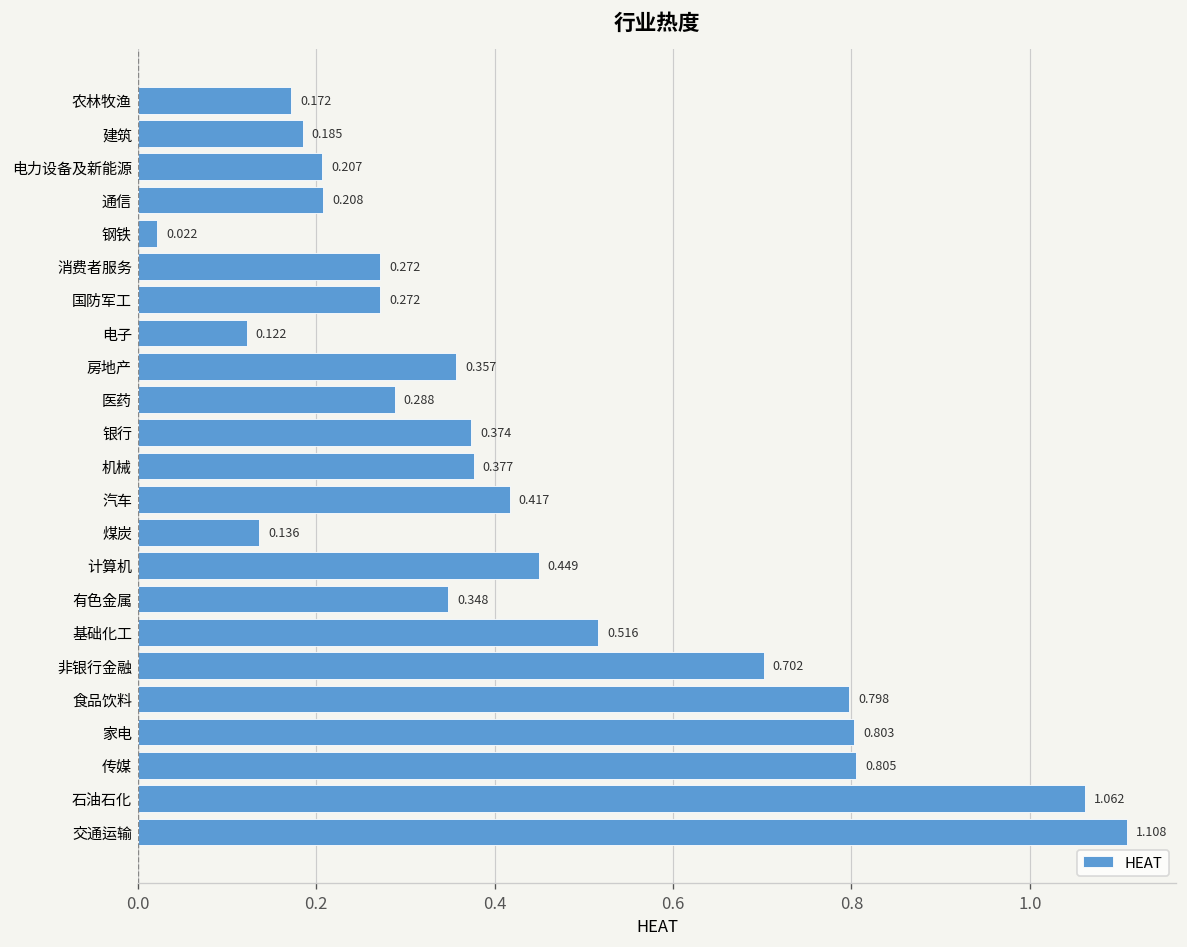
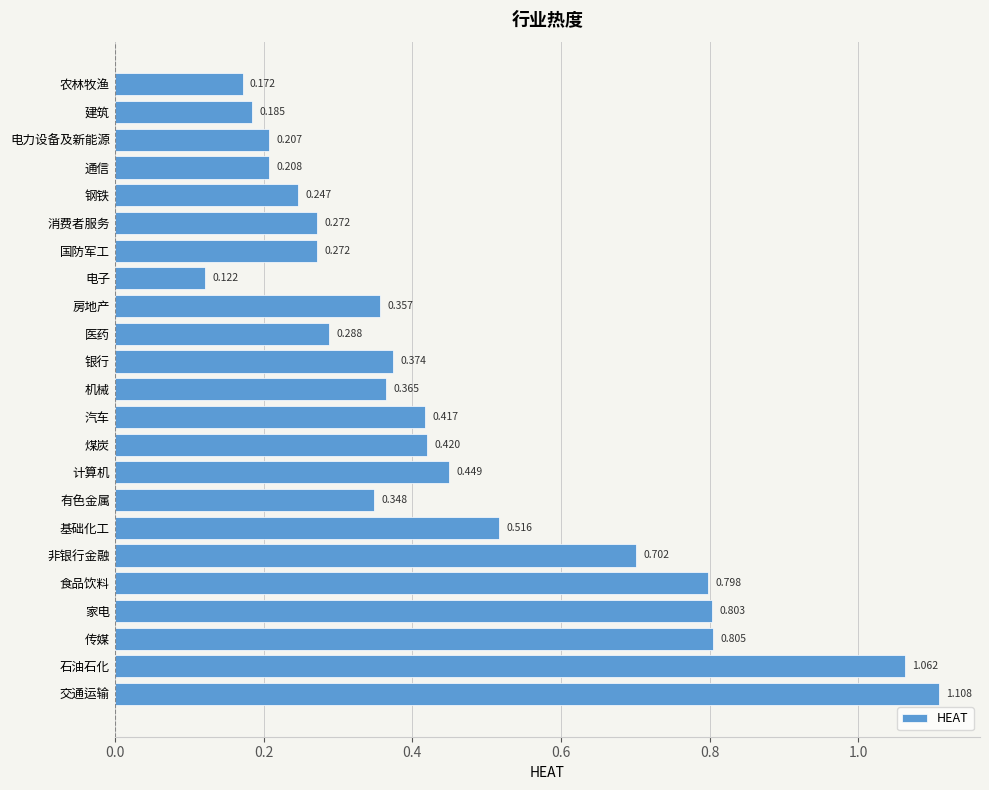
  {
    "农林牧渔": 0.172,
    "建筑": 0.185,
    "电力设备及新能源": 0.207,
    "通信": 0.208,
-   "钢铁": 0.022,
+   "钢铁": 0.247,
    "消费者服务": 0.272,
    "国防军工": 0.272,
    "电子": 0.122,
    "房地产": 0.357,
    "医药": 0.288,
    "银行": 0.374,
-   "机械": 0.377,
+   "机械": 0.365,
    "汽车": 0.417,
-   "煤炭": 0.136,
+   "煤炭": 0.420,
    "计算机": 0.449,
    "有色金属": 0.348,
    "基础化工": 0.516,
    "非银行金融": 0.702,
    "食品饮料": 0.798,
    "家电": 0.803,
    "传媒": 0.805,
    "石油石化": 1.062,
    "交通运输": 1.108
  }
